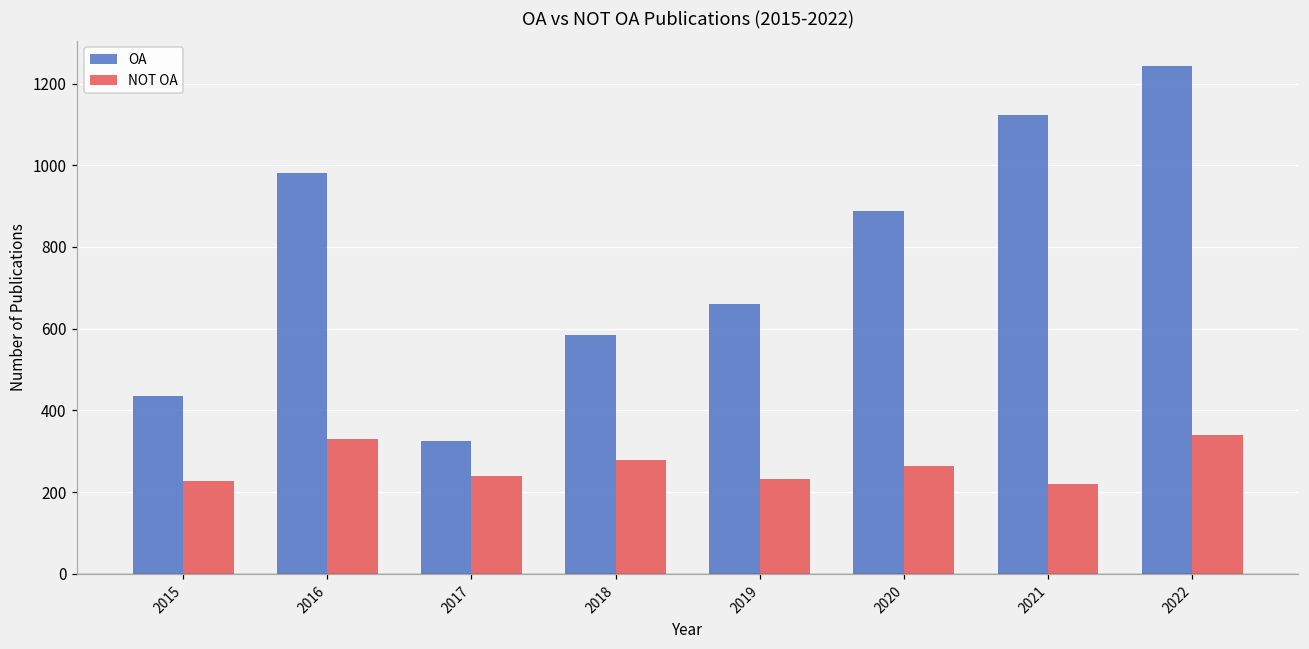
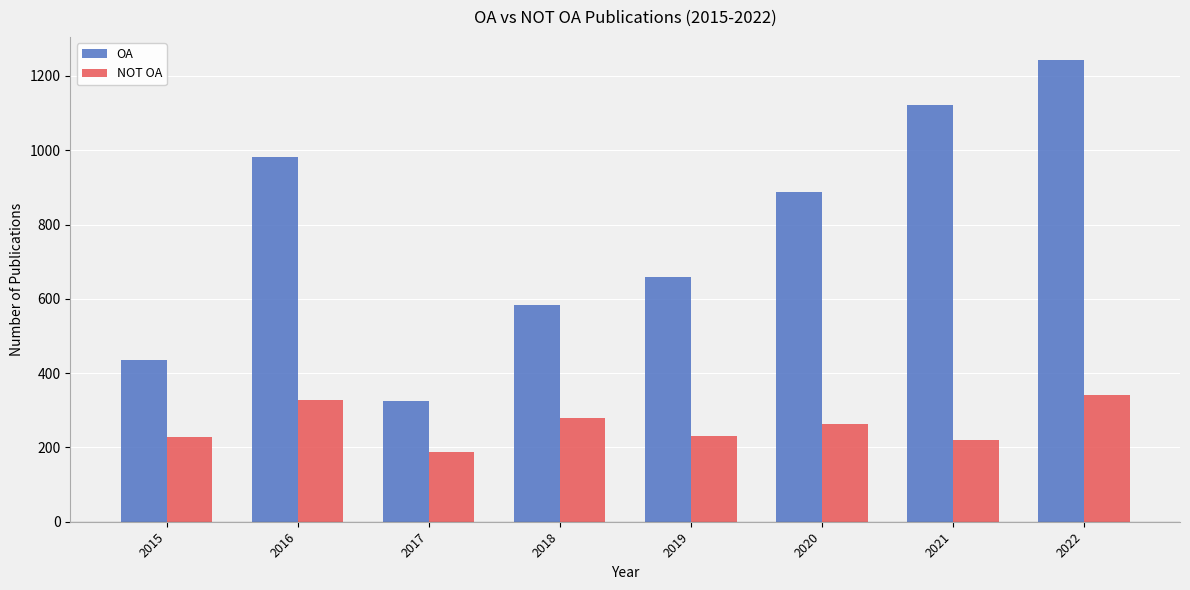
  {
    "OA": {
      "2015": 440,
      "2016": 980,
      "2017": 330,
      "2018": 580,
      "2019": 660,
      "2020": 890,
      "2021": 1120,
      "2022": 1240
    },
    "NOT OA": {
      "2015": 230,
      "2016": 330,
-     "2017": 240,
+     "2017": 190,
      "2018": 280,
      "2019": 230,
      "2020": 260,
      "2021": 220,
      "2022": 340
    }
  }
